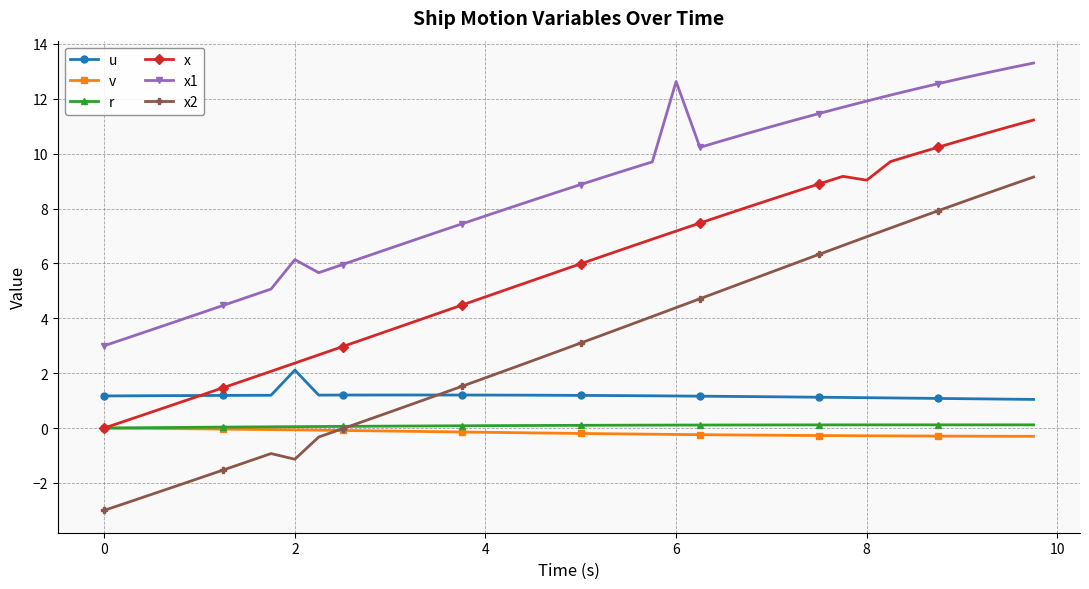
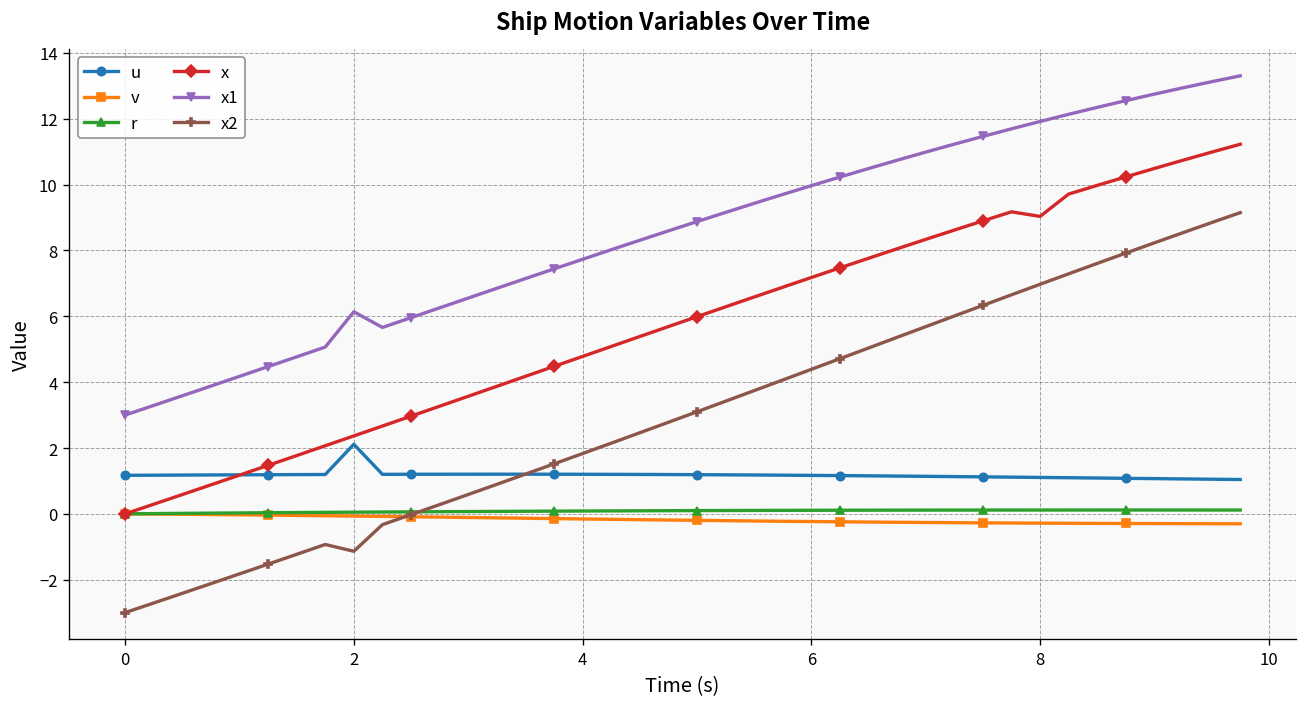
  {
    "u": {
      "0": 1.2,
      "2": 2.1,
      "4": 1.2,
      "6": 1.2,
      "8": 1.1
    },
    "v": {
      "2": -0.1,
      "4": -0.2,
      "6": -0.2,
      "8": -0.3
    },
    "r": {
      "2": 0.1,
      "4": 0.1,
      "6": 0.1,
      "8": 0.1
    },
    "x": {
      "2": 2.4,
      "4": 4.8,
      "6": 7.2,
      "8": 9.0
    },
    "x1": {
      "0": 3.0,
      "2": 6.1,
      "4": 7.7,
-     "6": 12.6,
+     "6": 10.0,
      "8": 11.9
    },
    "x2": {
      "0": -3.0,
      "2": -1.1,
      "4": 1.8,
      "6": 4.4,
      "8": 7.0
    }
  }
